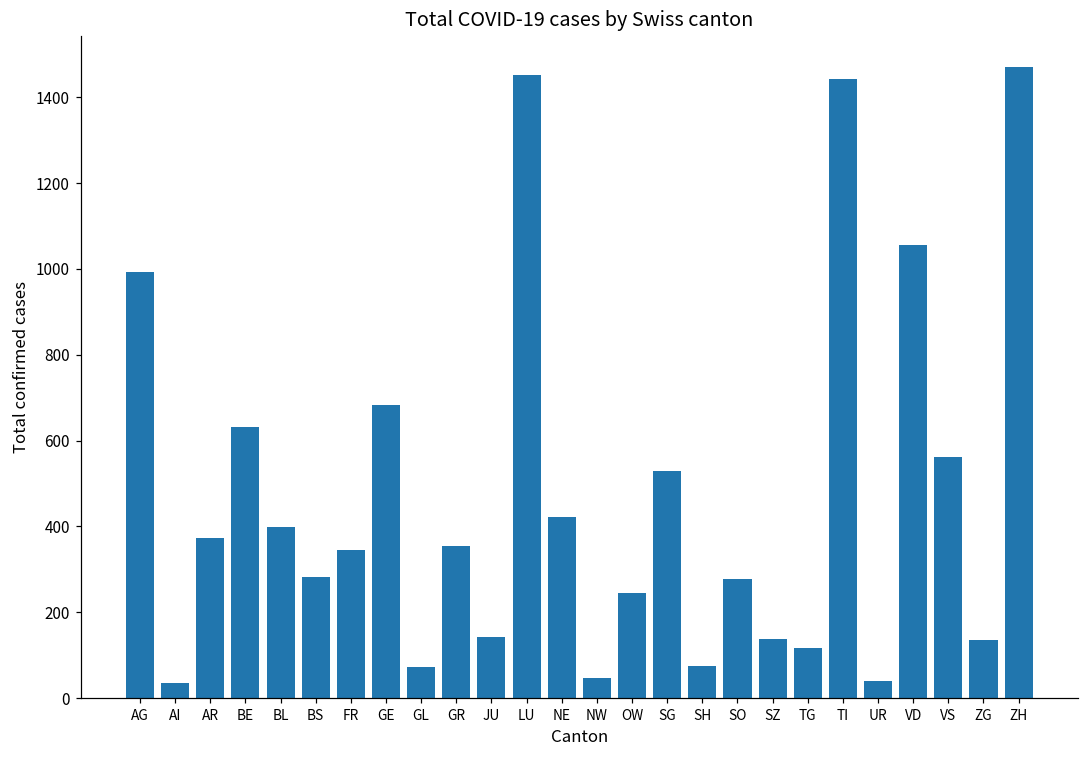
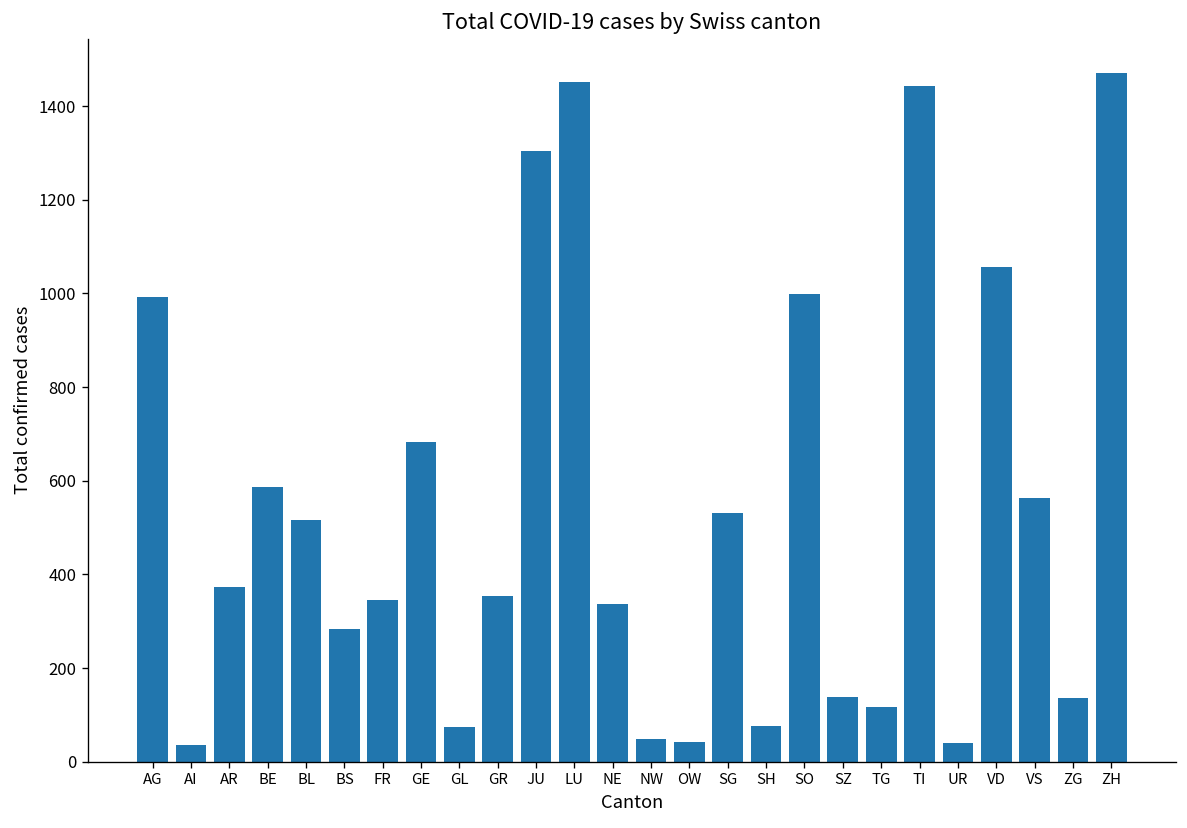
  {
    "AG": 990,
    "AI": 40,
    "AR": 370,
-   "BE": 630,
-   "BL": 400,
+   "BE": 590,
+   "BL": 520,
    "BS": 280,
    "FR": 350,
    "GE": 680,
    "GL": 70,
    "GR": 350,
-   "JU": 140,
+   "JU": 1300,
    "LU": 1450,
-   "NE": 420,
+   "NE": 340,
    "NW": 50,
-   "OW": 250,
+   "OW": 40,
    "SG": 530,
    "SH": 80,
-   "SO": 280,
+   "SO": 1000,
    "SZ": 140,
    "TG": 120,
    "TI": 1440,
    "UR": 40,
    "VD": 1060,
    "VS": 560,
    "ZG": 140,
    "ZH": 1470
  }
